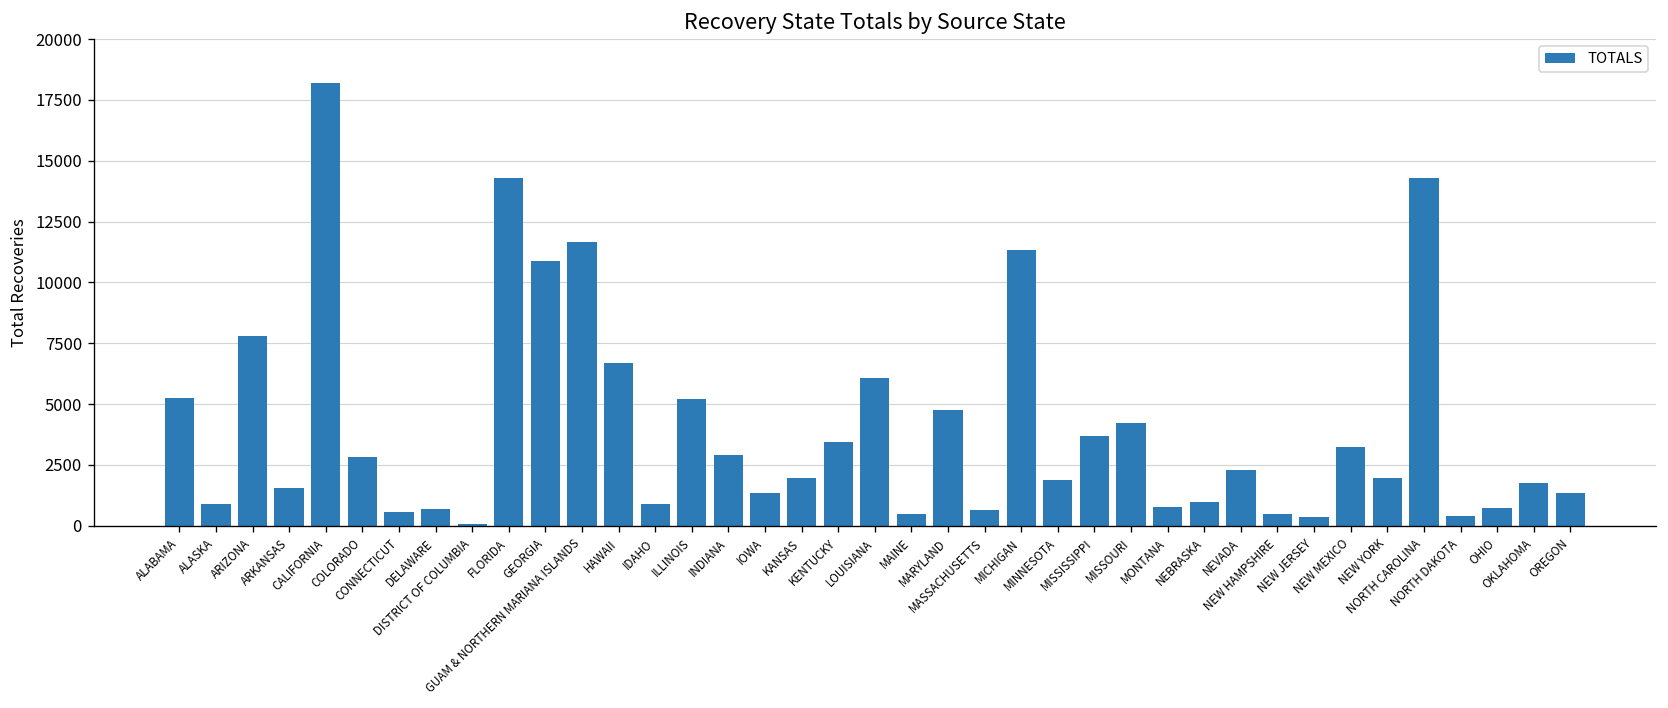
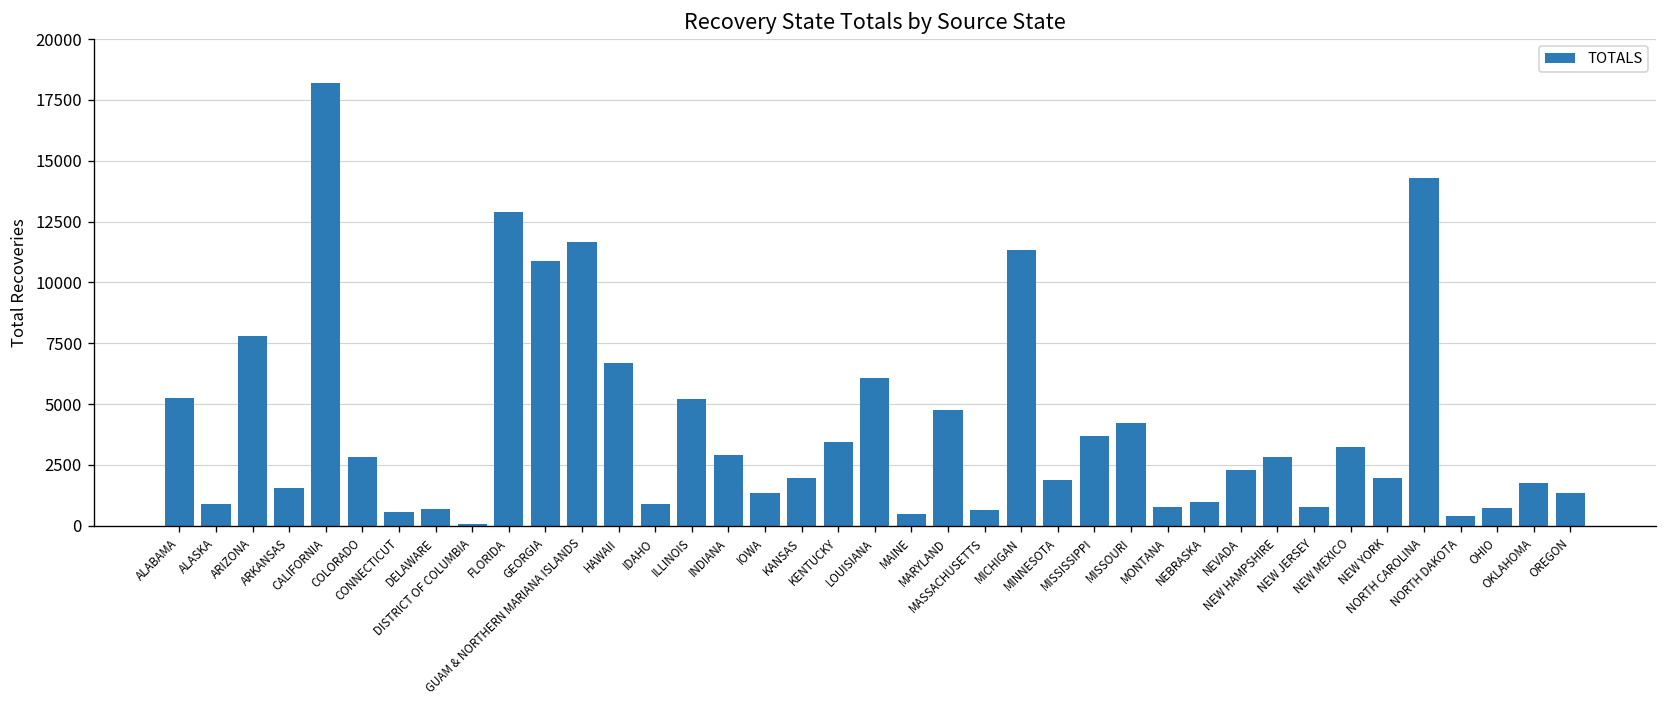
  {
    "ALABAMA": 5300,
    "ALASKA": 900,
    "ARIZONA": 7800,
    "ARKANSAS": 1600,
    "CALIFORNIA": 18200,
    "COLORADO": 2800,
    "CONNECTICUT": 600,
    "DELAWARE": 700,
-   "FLORIDA": 14300,
+   "FLORIDA": 12900,
    "GEORGIA": 10900,
    "GUAM & NORTHERN MARIANA ISLANDS": 11700,
    "HAWAII": 6700,
    "IDAHO": 900,
    "ILLINOIS": 5200,
    "INDIANA": 2900,
    "IOWA": 1400,
    "KANSAS": 2000,
    "KENTUCKY": 3400,
    "LOUISIANA": 6100,
    "MAINE": 500,
    "MARYLAND": 4800,
    "MASSACHUSETTS": 700,
    "MICHIGAN": 11300,
    "MINNESOTA": 1900,
    "MISSISSIPPI": 3700,
    "MISSOURI": 4200,
    "MONTANA": 800,
    "NEBRASKA": 1000,
    "NEVADA": 2300,
-   "NEW HAMPSHIRE": 500,
-   "NEW JERSEY": 400,
+   "NEW HAMPSHIRE": 2800,
+   "NEW JERSEY": 800,
    "NEW MEXICO": 3200,
    "NEW YORK": 2000,
    "NORTH CAROLINA": 14300,
    "NORTH DAKOTA": 400,
    "OHIO": 700,
    "OKLAHOMA": 1800,
    "OREGON": 1300
  }
